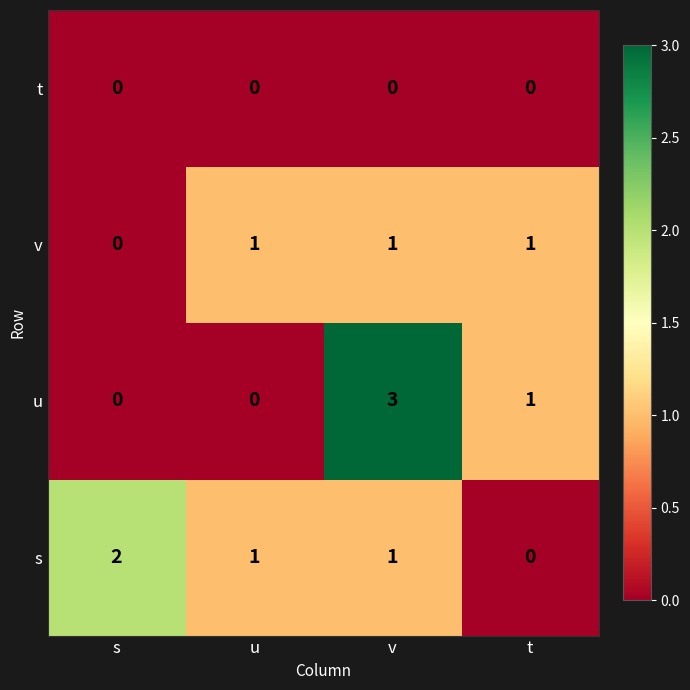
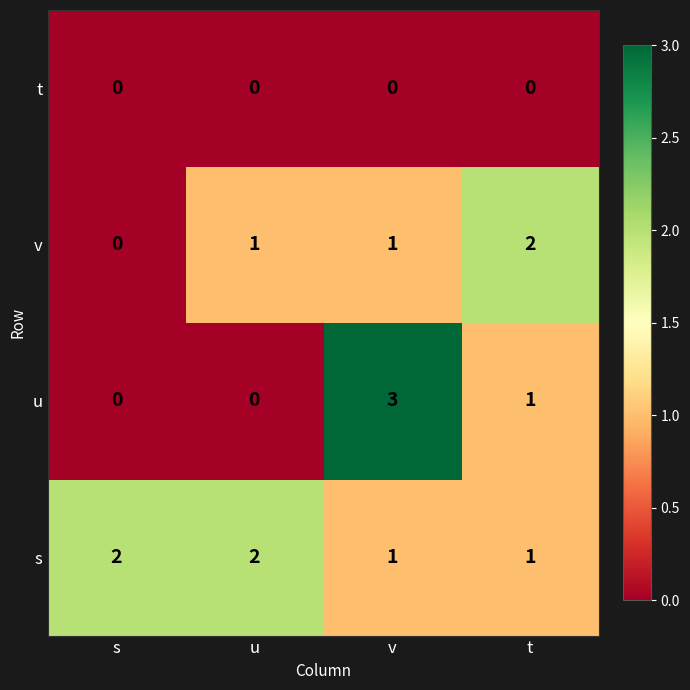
  {
    "t": {
      "s": 0,
      "u": 0,
      "v": 0,
      "t": 0
    },
    "v": {
      "s": 0,
      "u": 1,
      "v": 1,
-     "t": 1
+     "t": 2
    },
    "u": {
      "s": 0,
      "u": 0,
      "v": 3,
      "t": 1
    },
    "s": {
      "s": 2,
-     "u": 1,
+     "u": 2,
      "v": 1,
-     "t": 0
+     "t": 1
    }
  }
